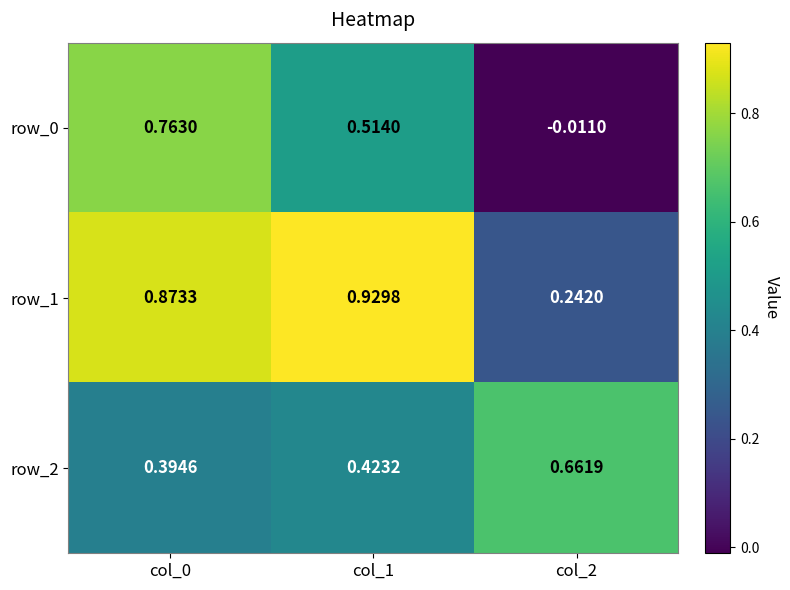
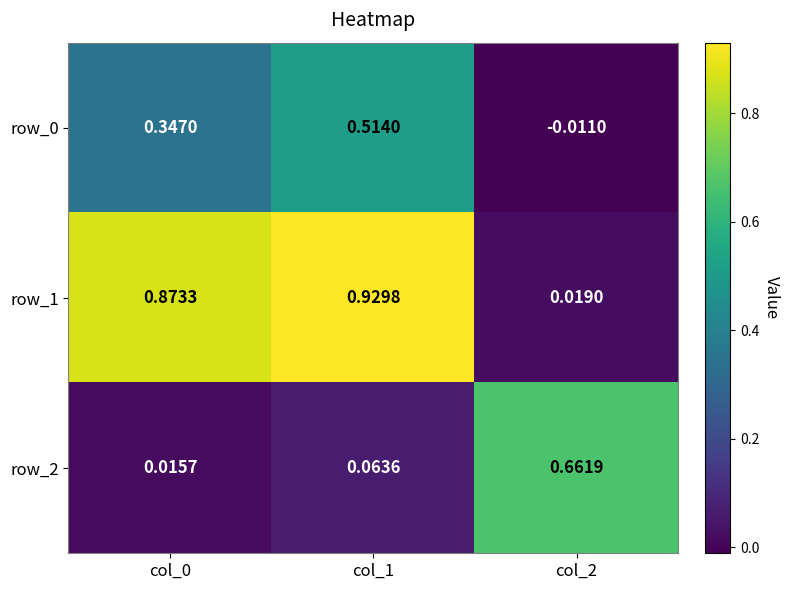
  {
    "row_0": {
-     "col_0": 0.7630,
+     "col_0": 0.3470,
      "col_1": 0.5140,
      "col_2": -0.0110
    },
    "row_1": {
      "col_0": 0.8733,
      "col_1": 0.9298,
-     "col_2": 0.2420
+     "col_2": 0.0190
    },
    "row_2": {
-     "col_0": 0.3946,
-     "col_1": 0.4232,
+     "col_0": 0.0157,
+     "col_1": 0.0636,
      "col_2": 0.6619
    }
  }
